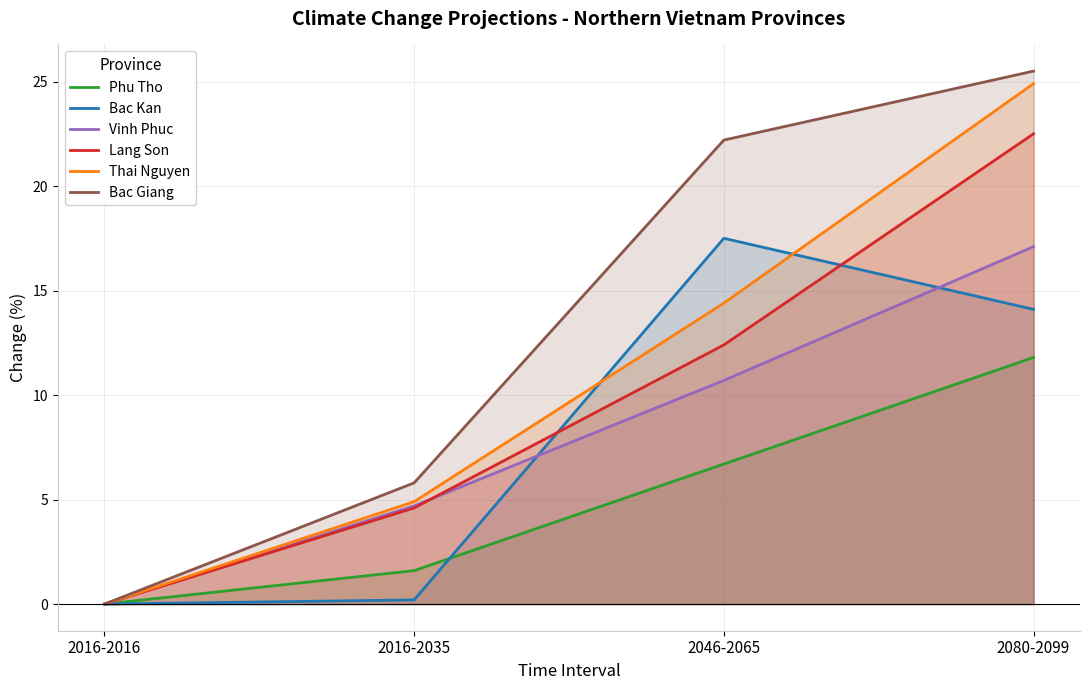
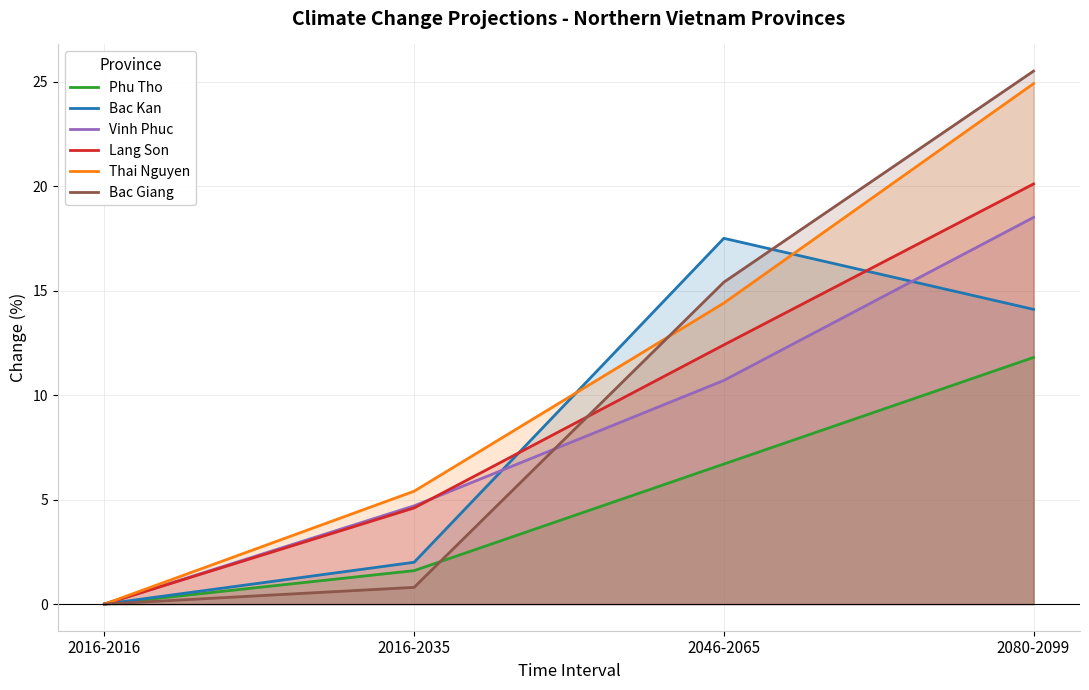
  {
    "Phu Tho": {
      "2016-2035": 1.6,
      "2046-2065": 6.7,
      "2080-2099": 11.8
    },
    "Bac Kan": {
-     "2016-2035": 0.2,
+     "2016-2035": 2.0,
      "2046-2065": 17.5,
      "2080-2099": 14.1
    },
    "Vinh Phuc": {
      "2046-2065": 10.7,
-     "2080-2099": 17.1
+     "2080-2099": 18.5
    },
    "Lang Son": {
      "2046-2065": 12.4,
-     "2080-2099": 22.5
+     "2080-2099": 20.1
    },
    "Thai Nguyen": {
-     "2016-2035": 4.9,
+     "2016-2035": 5.4,
      "2046-2065": 14.4,
      "2080-2099": 24.9
    },
    "Bac Giang": {
-     "2016-2035": 5.8,
-     "2046-2065": 22.2,
+     "2016-2035": 0.8,
+     "2046-2065": 15.4,
      "2080-2099": 25.5
    }
  }
